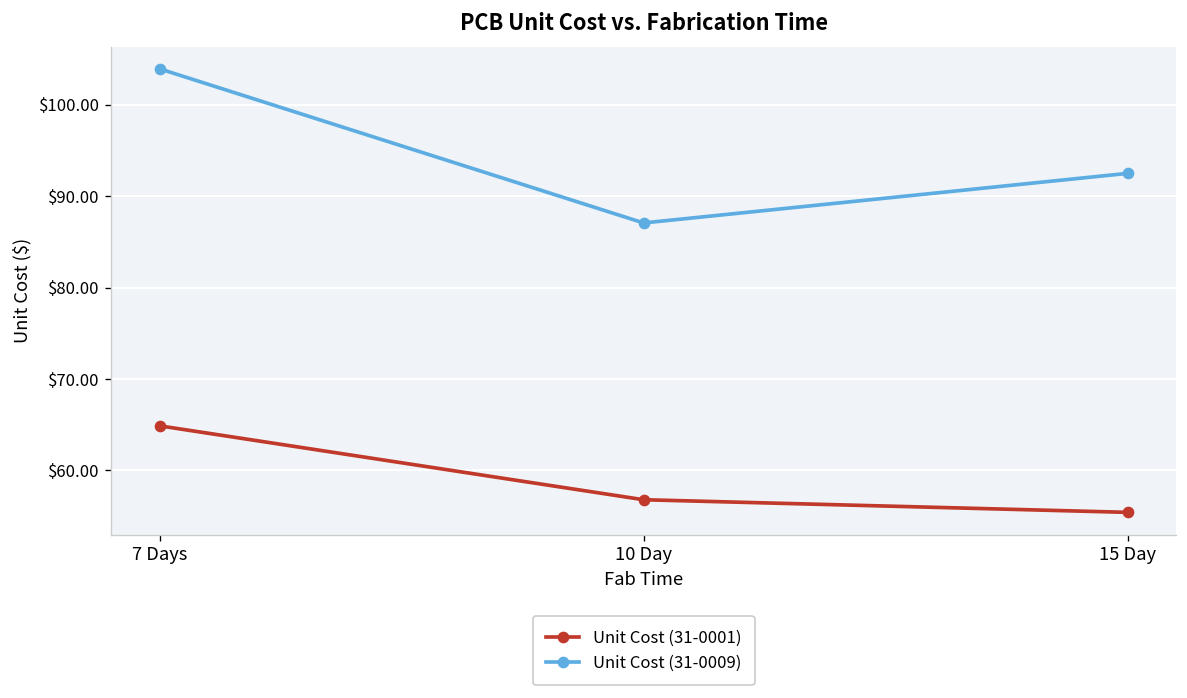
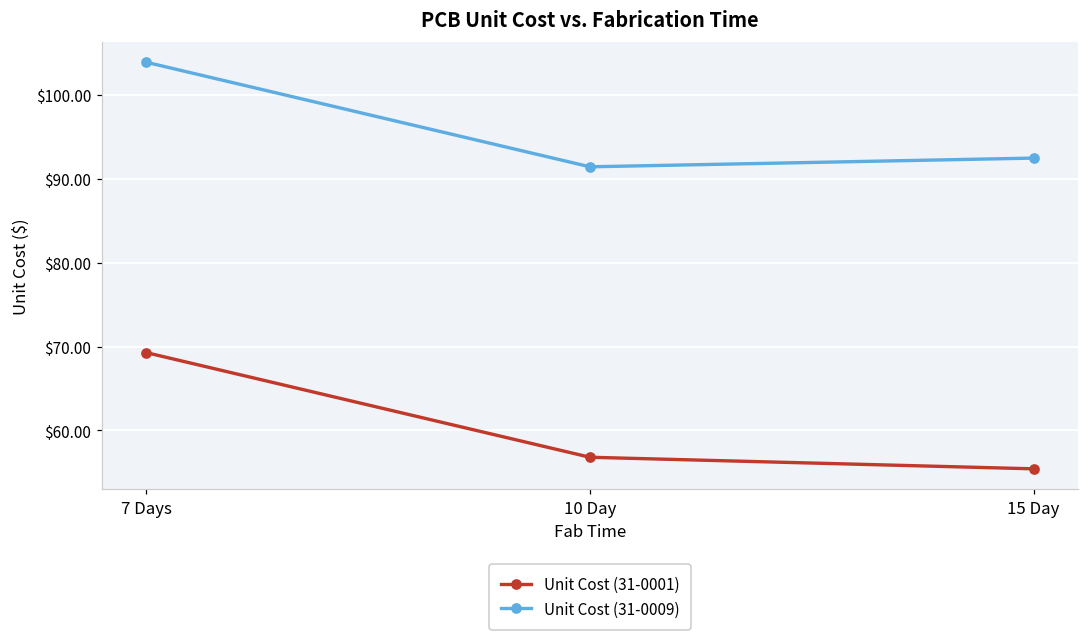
  {
    "Unit Cost (31-0001)": {
-     "7 Days": "$65",
+     "7 Days": "$69",
      "10 Day": "$57",
      "15 Day": "$55"
    },
    "Unit Cost (31-0009)": {
      "7 Days": "$104",
-     "10 Day": "$87",
+     "10 Day": "$91",
      "15 Day": "$92"
    }
  }
